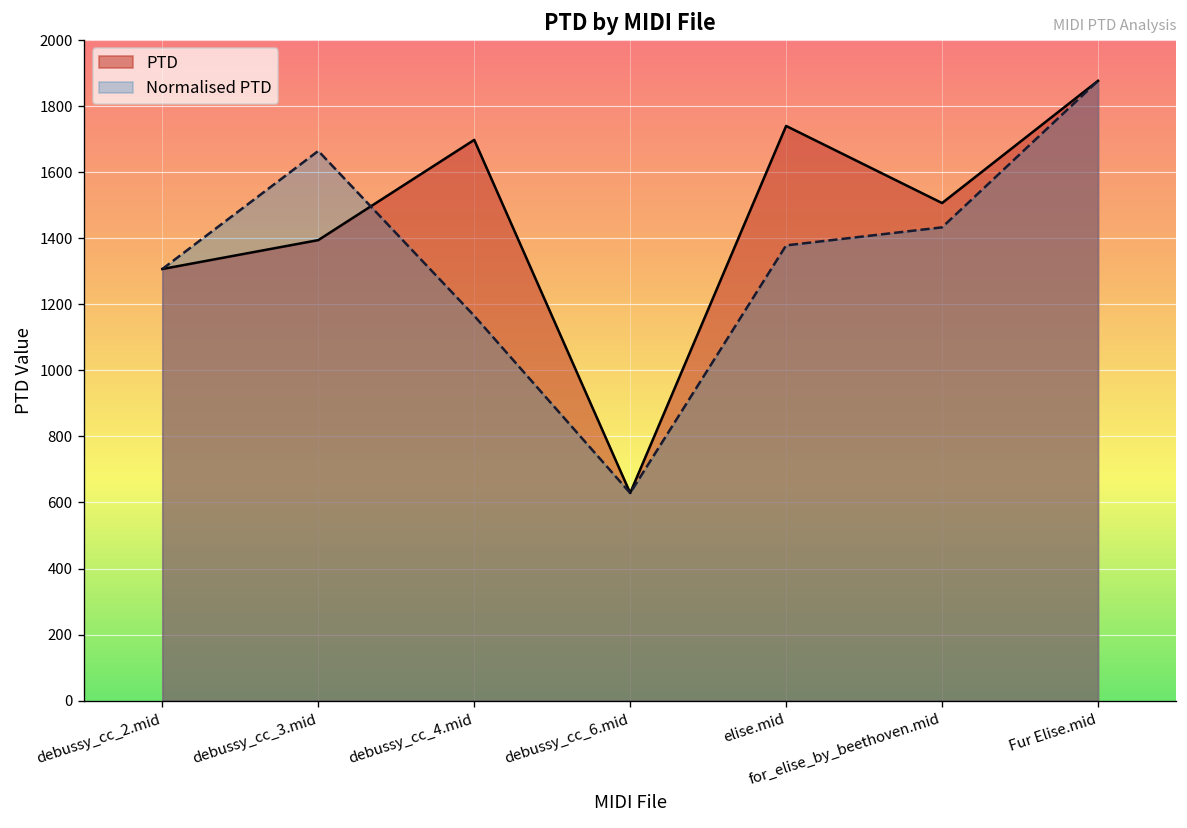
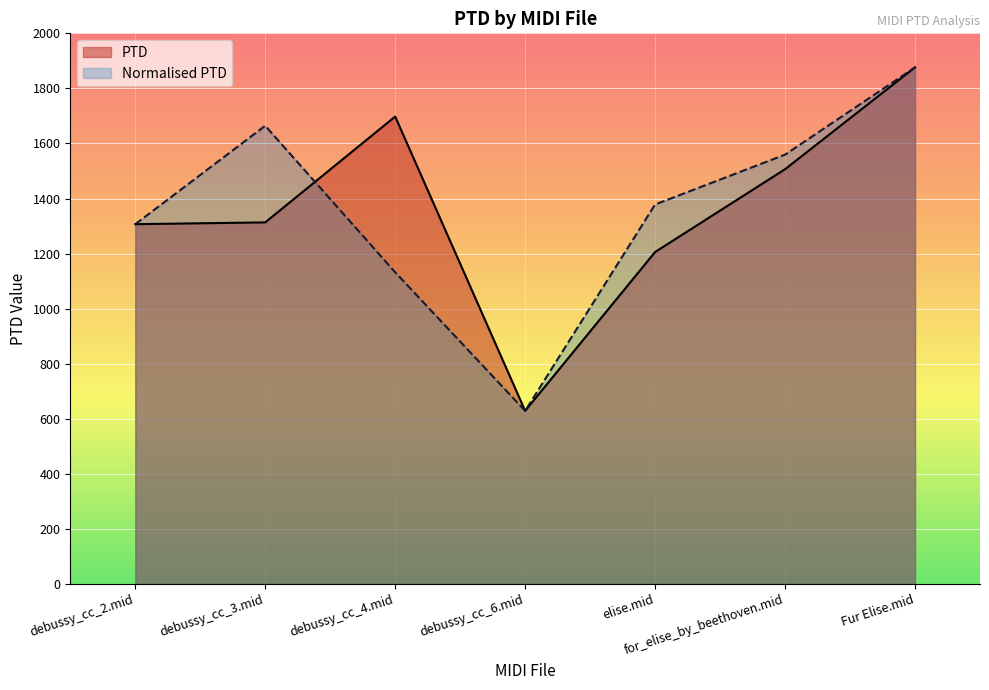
  {
    "PTD": {
-     "debussy_cc_3.mid": 1390,
+     "debussy_cc_3.mid": 1310,
      "debussy_cc_4.mid": 1700,
-     "elise.mid": 1740,
+     "elise.mid": 1210,
      "for_elise_by_beethoven.mid": 1510
    },
    "Normalised PTD": {
      "debussy_cc_3.mid": 1660,
-     "debussy_cc_4.mid": 1170,
+     "debussy_cc_4.mid": 1130,
      "elise.mid": 1380,
-     "for_elise_by_beethoven.mid": 1430
+     "for_elise_by_beethoven.mid": 1560
    }
  }
